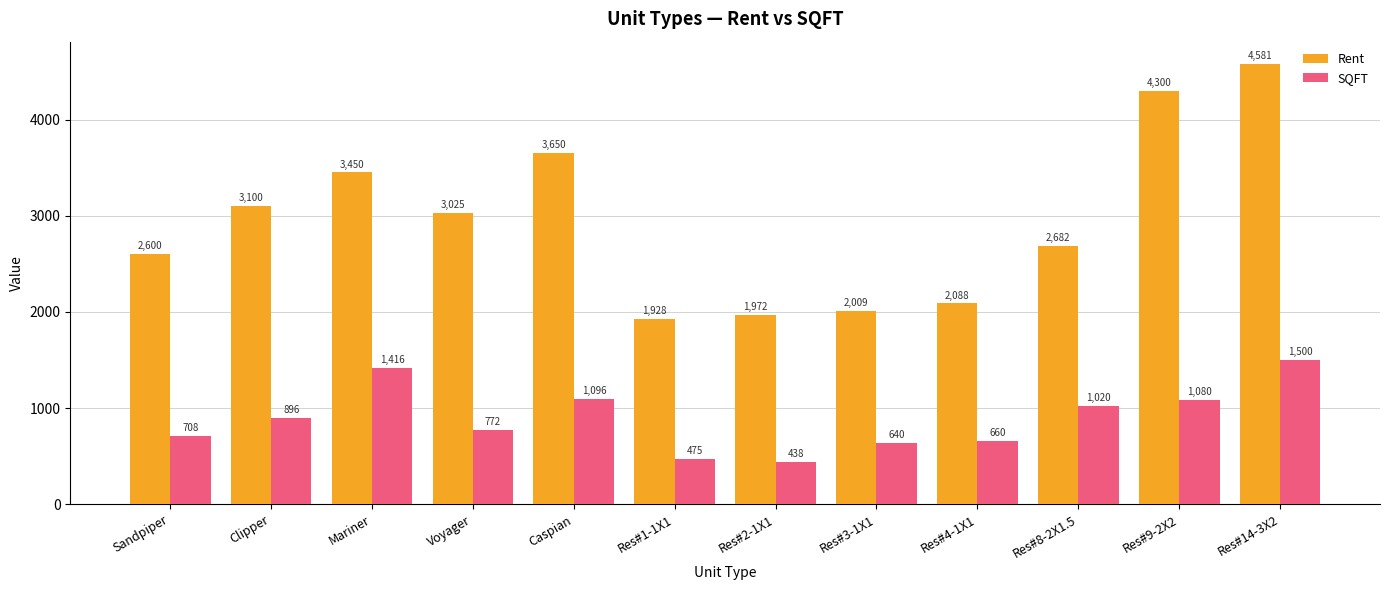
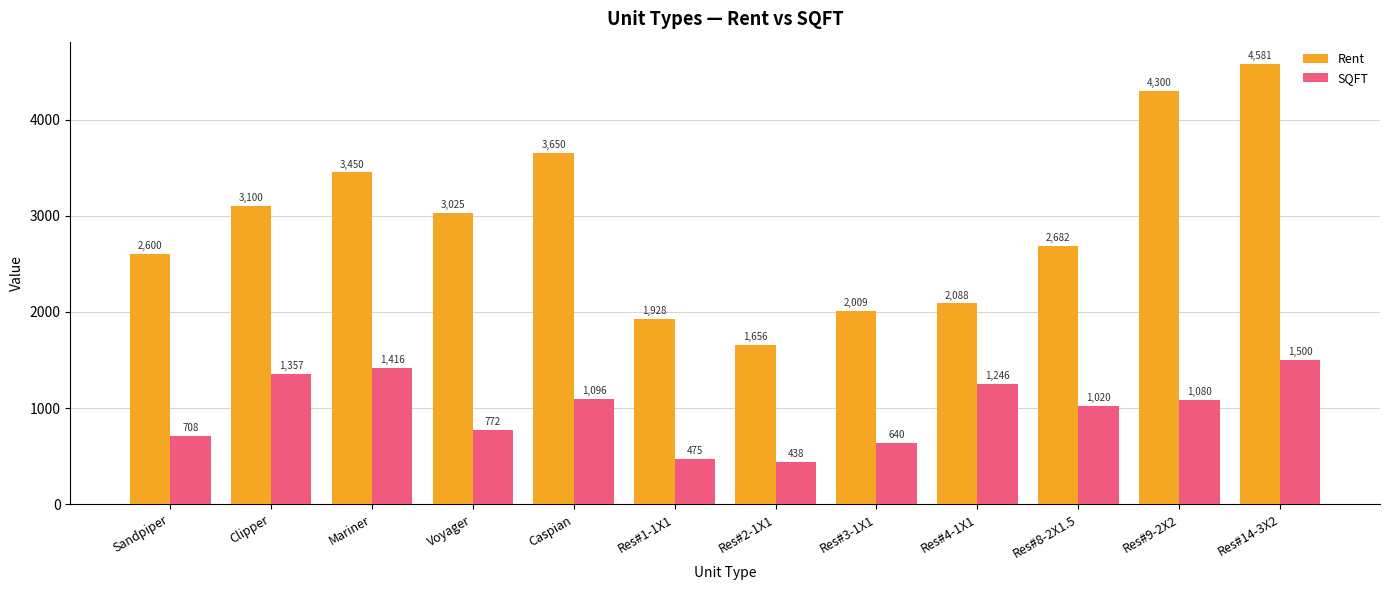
  {
    "Rent": {
      "Sandpiper": "2,600",
      "Clipper": "3,100",
      "Mariner": "3,450",
      "Voyager": "3,025",
      "Caspian": "3,650",
      "Res#1-1X1": "1,928",
-     "Res#2-1X1": "1,972",
+     "Res#2-1X1": "1,656",
      "Res#3-1X1": "2,009",
      "Res#4-1X1": "2,088",
      "Res#8-2X1.5": "2,682",
      "Res#9-2X2": "4,300",
      "Res#14-3X2": "4,581"
    },
    "SQFT": {
      "Sandpiper": "708",
-     "Clipper": "896",
+     "Clipper": "1,357",
      "Mariner": "1,416",
      "Voyager": "772",
      "Caspian": "1,096",
      "Res#1-1X1": "475",
      "Res#2-1X1": "438",
      "Res#3-1X1": "640",
-     "Res#4-1X1": "660",
+     "Res#4-1X1": "1,246",
      "Res#8-2X1.5": "1,020",
      "Res#9-2X2": "1,080",
      "Res#14-3X2": "1,500"
    }
  }
